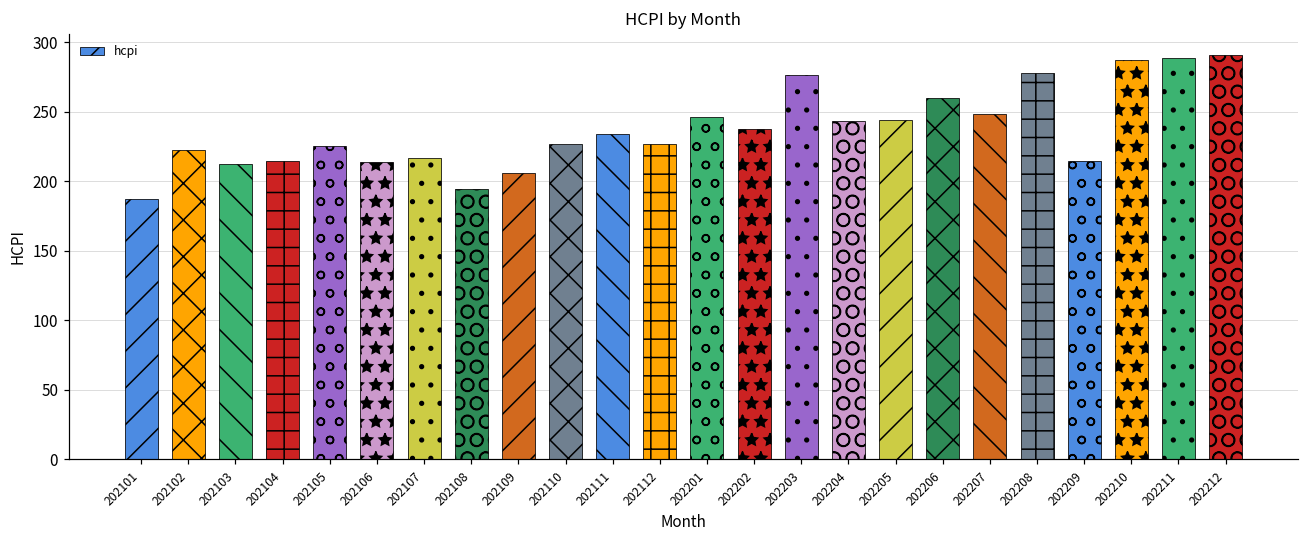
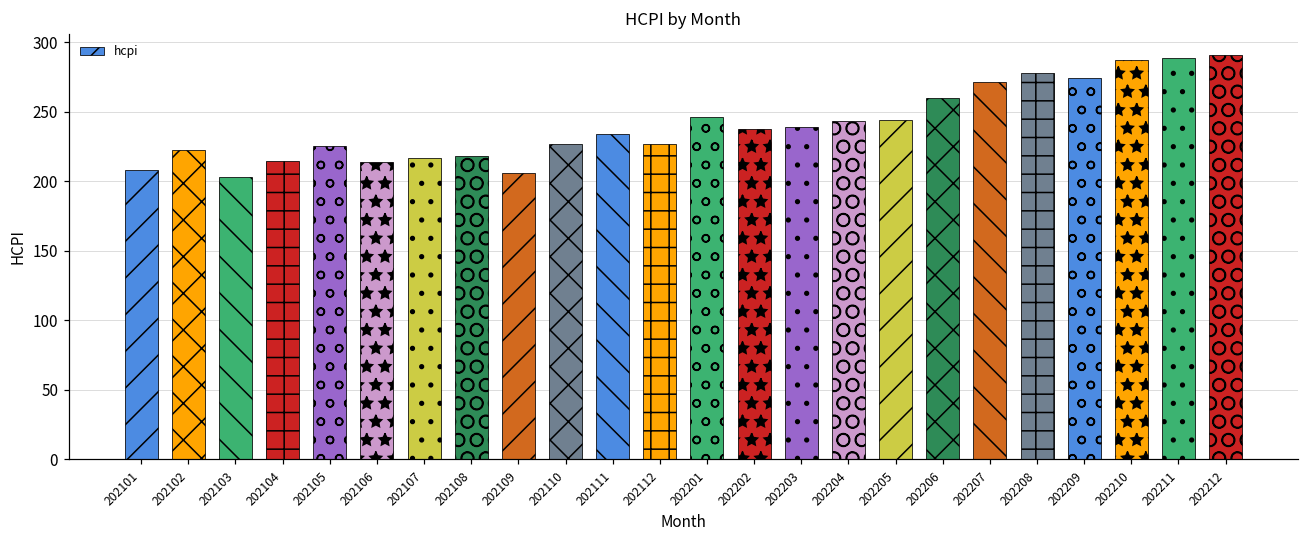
  {
-   "202101": 187,
+   "202101": 208,
    "202102": 223,
-   "202103": 212,
+   "202103": 203,
    "202104": 215,
    "202105": 226,
    "202106": 214,
    "202107": 217,
-   "202108": 194,
+   "202108": 218,
    "202109": 206,
    "202110": 227,
    "202111": 234,
    "202112": 227,
    "202201": 246,
    "202202": 238,
-   "202203": 276,
+   "202203": 239,
    "202204": 243,
    "202205": 244,
    "202206": 260,
-   "202207": 248,
+   "202207": 271,
    "202208": 278,
-   "202209": 214,
+   "202209": 275,
    "202210": 288,
    "202211": 289,
    "202212": 291
  }
